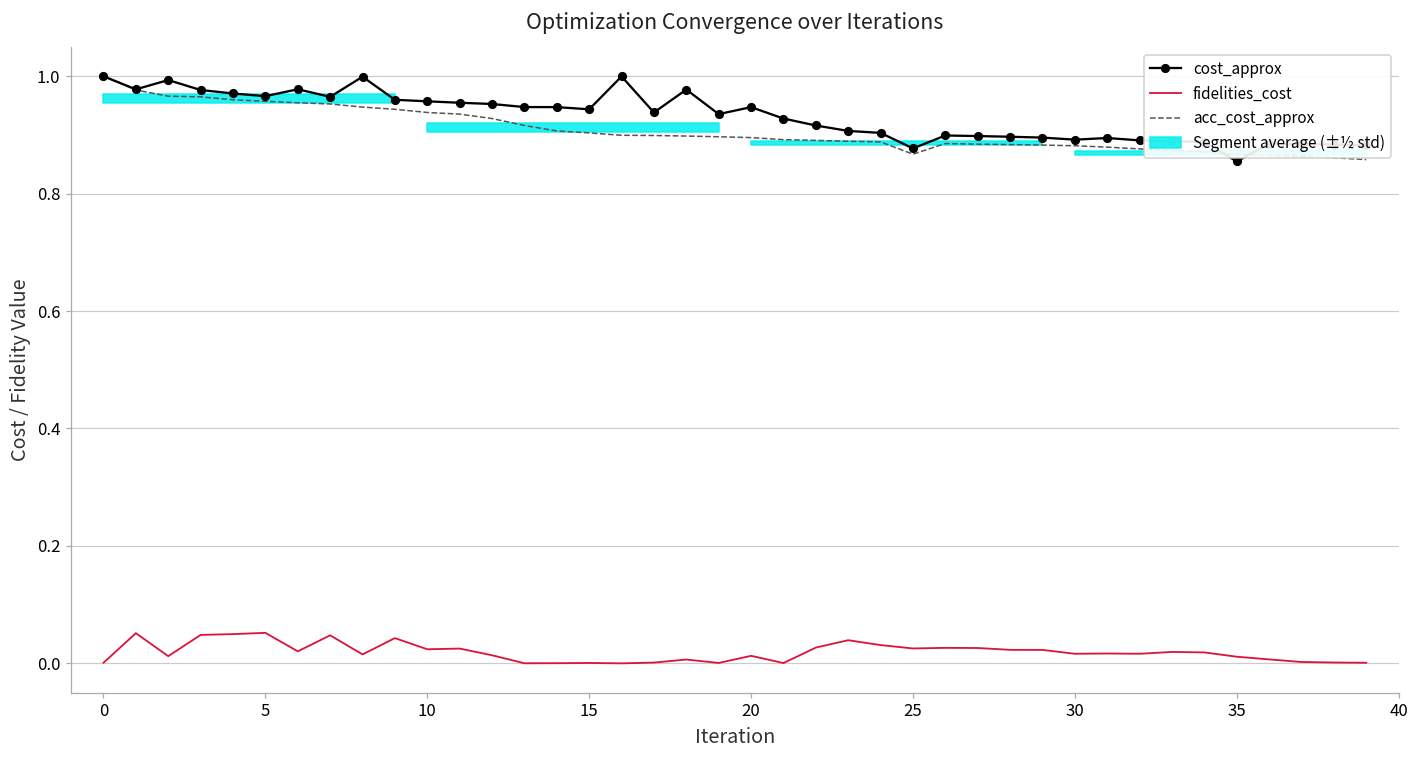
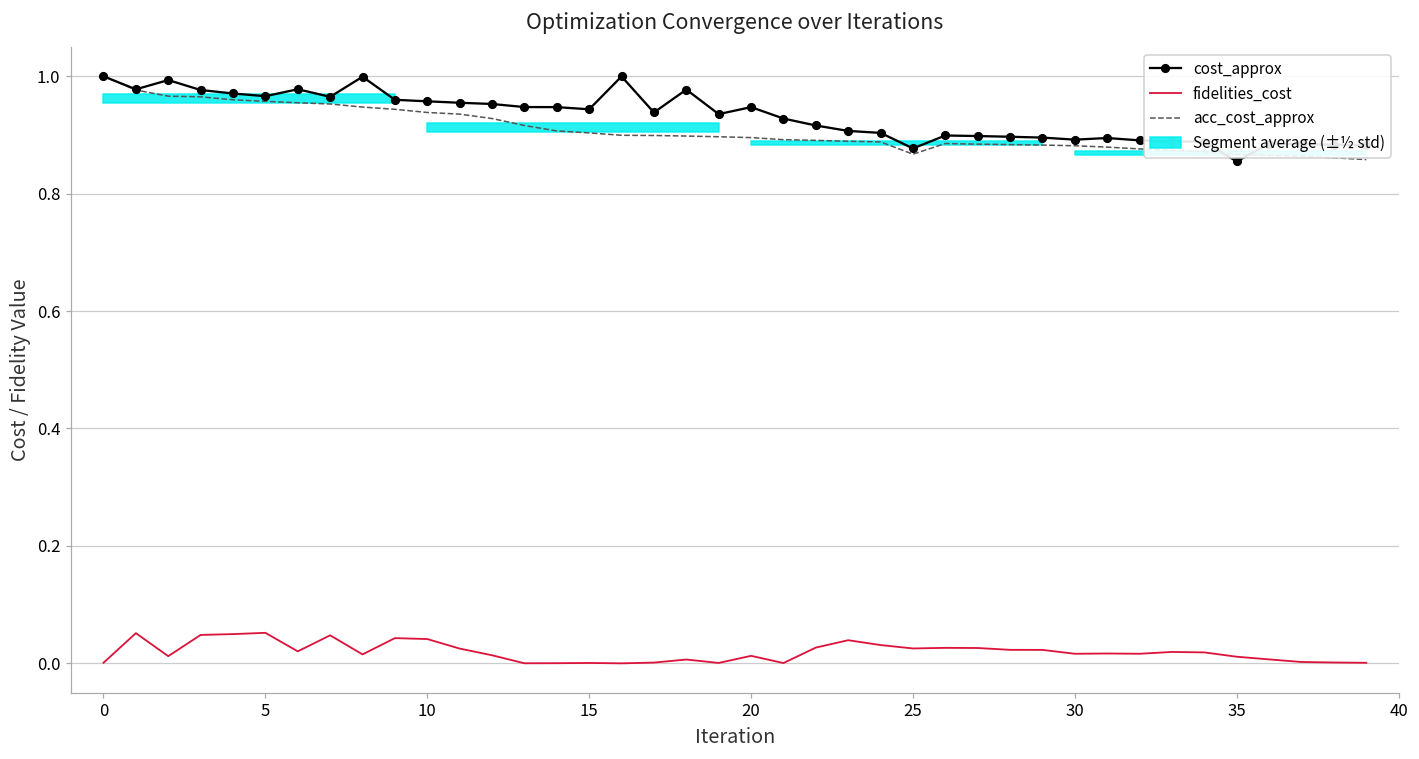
  {
    "cost_approx": {
      "5": 0.97,
      "10": 0.96,
      "15": 0.94,
      "20": 0.95,
      "25": 0.88,
      "30": 0.89,
      "35": 0.85
    },
    "fidelities_cost": {
      "0": 0.00,
      "5": 0.05,
-     "10": 0.02,
+     "10": 0.04,
      "15": 0.00,
      "20": 0.01,
      "25": 0.03,
      "30": 0.02,
      "35": 0.01
    },
    "acc_cost_approx": {
      "5": 0.96,
      "10": 0.94,
      "15": 0.90,
      "20": 0.90,
      "25": 0.87,
      "30": 0.88,
      "35": 0.87
    }
  }
